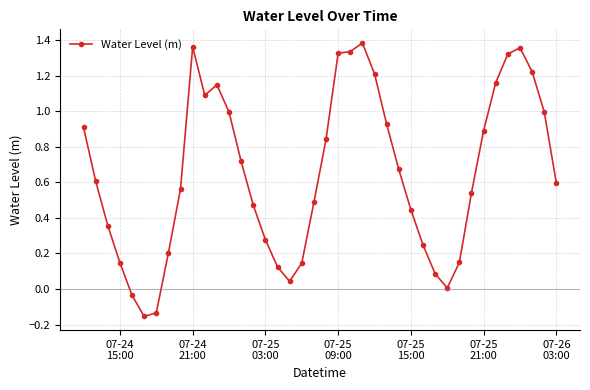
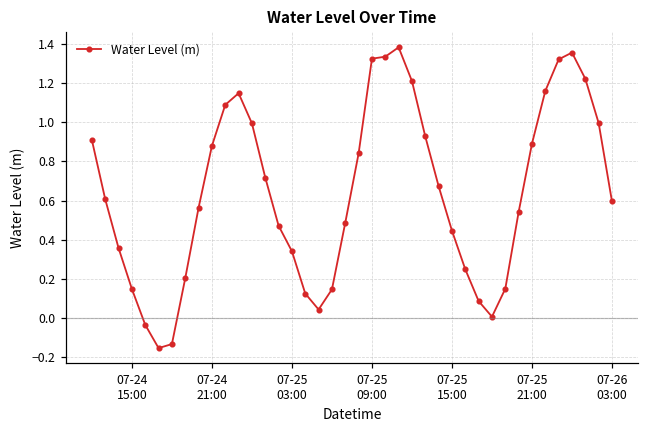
  {
    "07-24 15:00": 0.15,
-   "07-24 21:00": 1.36,
-   "07-25 03:00": 0.28,
+   "07-24 21:00": 0.88,
+   "07-25 03:00": 0.34,
    "07-25 09:00": 1.33,
    "07-25 15:00": 0.45,
    "07-25 21:00": 0.89,
    "07-26 03:00": 0.60
  }
